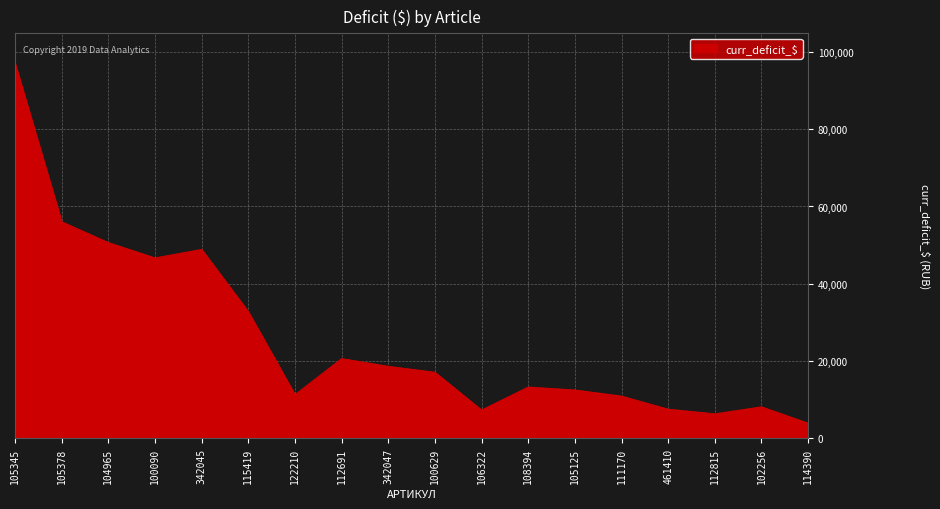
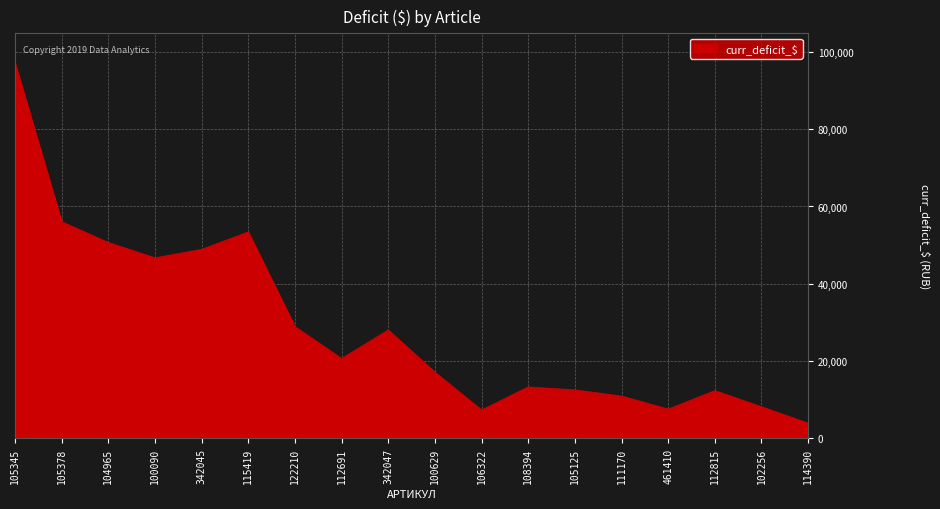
  {
    "105378": "56,000",
    "104965": "51,000",
    "100090": "47,000",
    "342045": "49,000",
-   "115419": "33,000",
-   "122210": "11,000",
+   "115419": "53,000",
+   "122210": "29,000",
    "112691": "21,000",
-   "342047": "19,000",
+   "342047": "28,000",
    "100629": "17,000",
    "106322": "7,000",
    "108394": "13,000",
    "105125": "13,000",
    "111170": "11,000",
    "461410": "8,000",
-   "112815": "6,000",
+   "112815": "12,000",
    "102256": "8,000",
    "114390": "4,000"
  }
